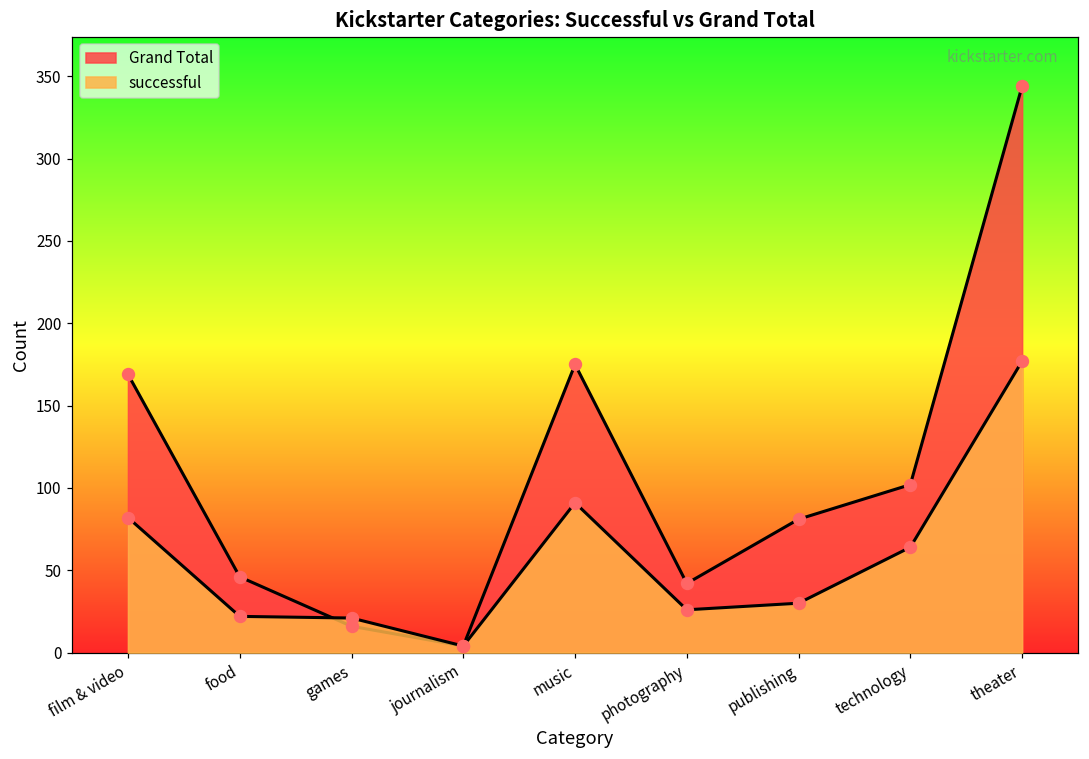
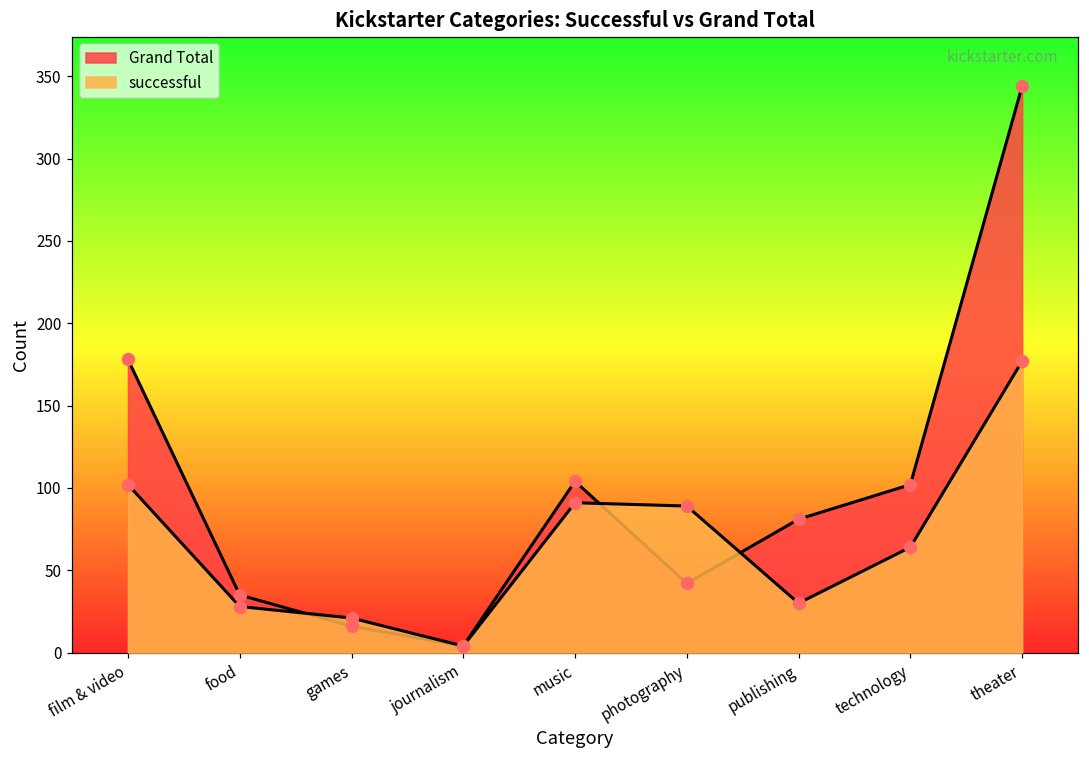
  {
    "Grand Total": {
-     "film & video": 169,
-     "food": 46,
+     "film & video": 178,
+     "food": 35,
      "games": 16,
-     "music": 175,
+     "music": 104,
      "photography": 42,
      "publishing": 81,
      "technology": 102,
      "theater": 344
    },
    "successful": {
-     "film & video": 82,
-     "food": 22,
+     "film & video": 102,
+     "food": 28,
      "games": 21,
      "music": 91,
-     "photography": 26,
+     "photography": 89,
      "publishing": 30,
      "technology": 64,
      "theater": 177
    }
  }
